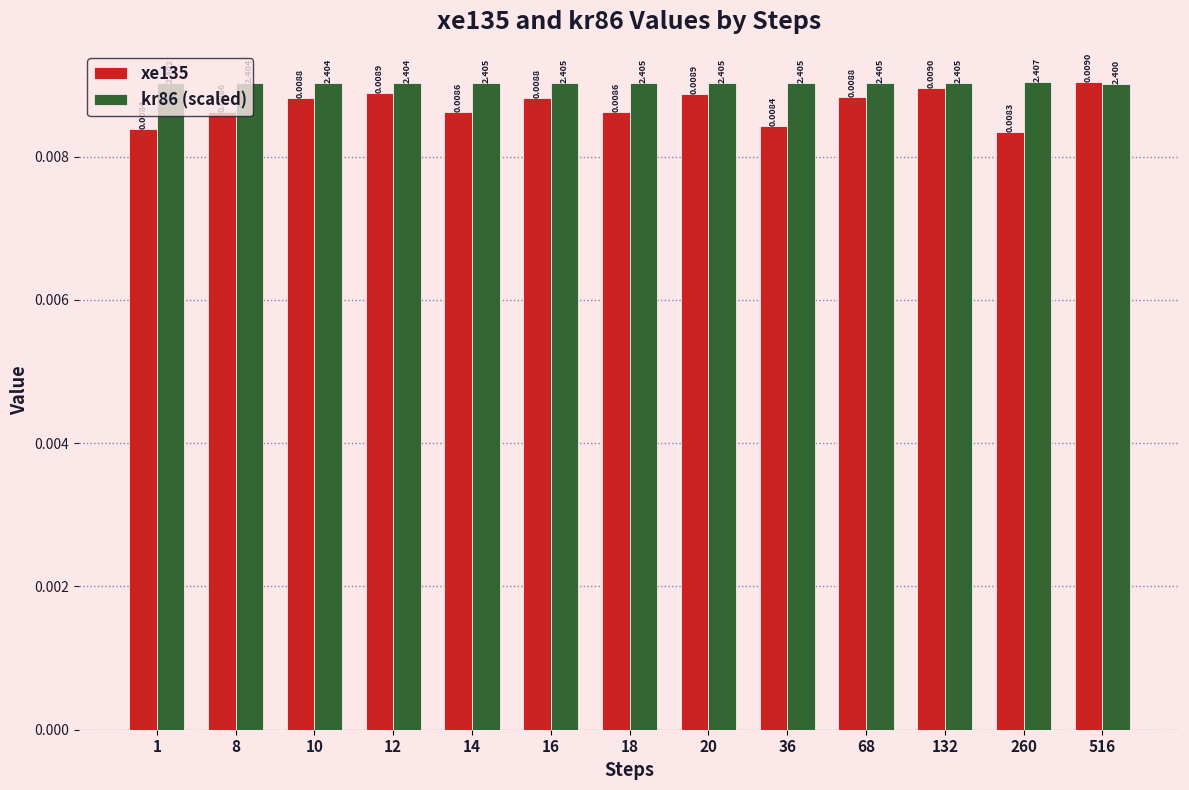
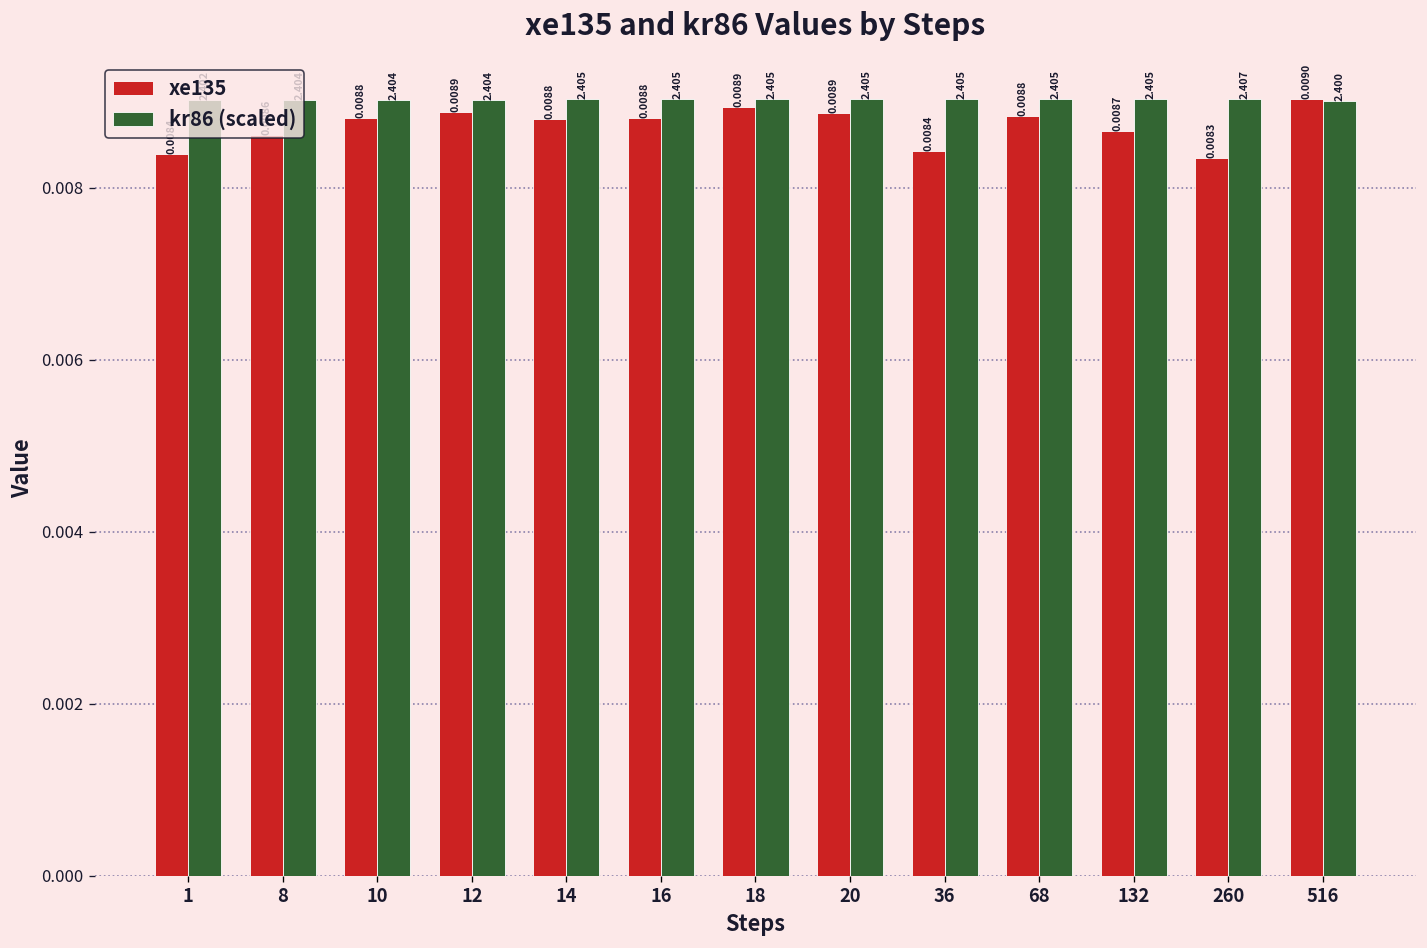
  {
    "xe135": {
      "10": 0.0088,
      "12": 0.0089,
-     "14": 0.0086,
+     "14": 0.0088,
      "16": 0.0088,
-     "18": 0.0086,
+     "18": 0.0089,
      "20": 0.0089,
      "36": 0.0084,
      "68": 0.0088,
-     "132": 0.0090,
+     "132": 0.0087,
      "260": 0.0083,
      "516": 0.0090
    }
  }
